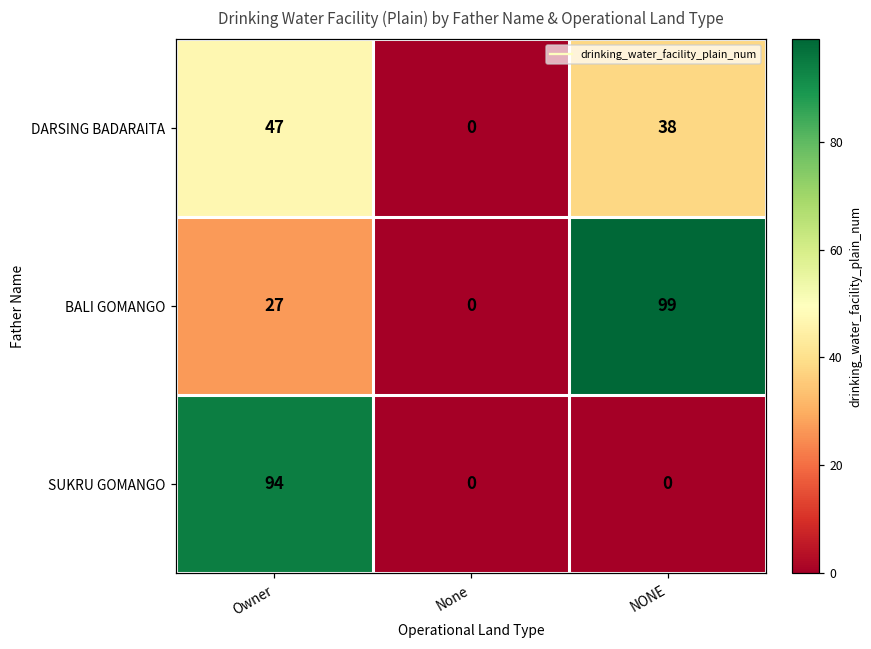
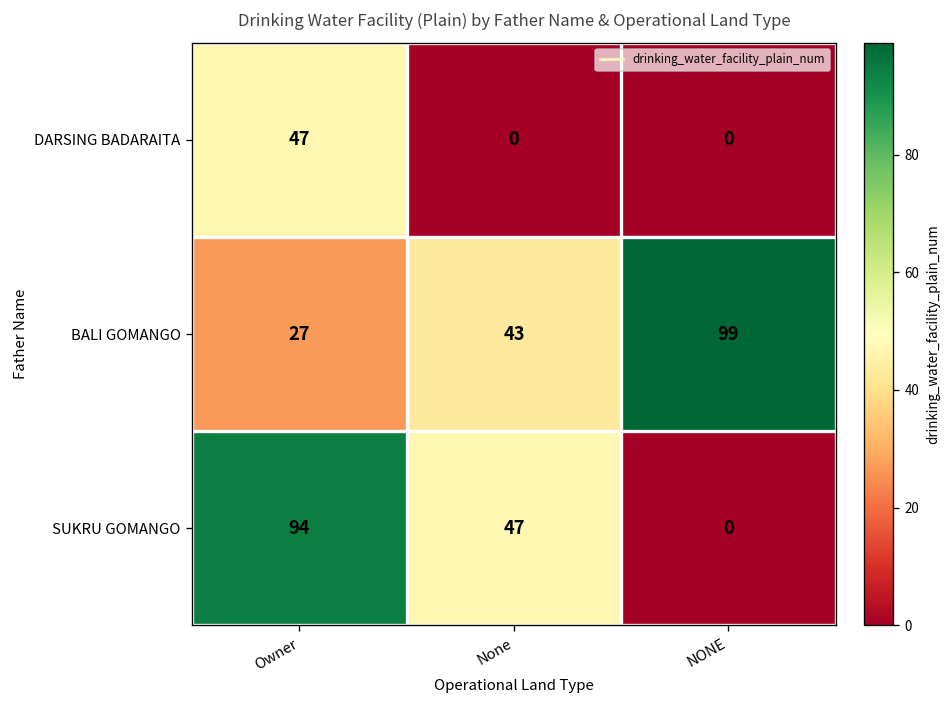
  {
    "DARSING BADARAITA": {
      "Owner": 47,
      "None": 0,
-     "NONE": 38
+     "NONE": 0
    },
    "BALI GOMANGO": {
      "Owner": 27,
-     "None": 0,
+     "None": 43,
      "NONE": 99
    },
    "SUKRU GOMANGO": {
      "Owner": 94,
-     "None": 0,
+     "None": 47,
      "NONE": 0
    }
  }
